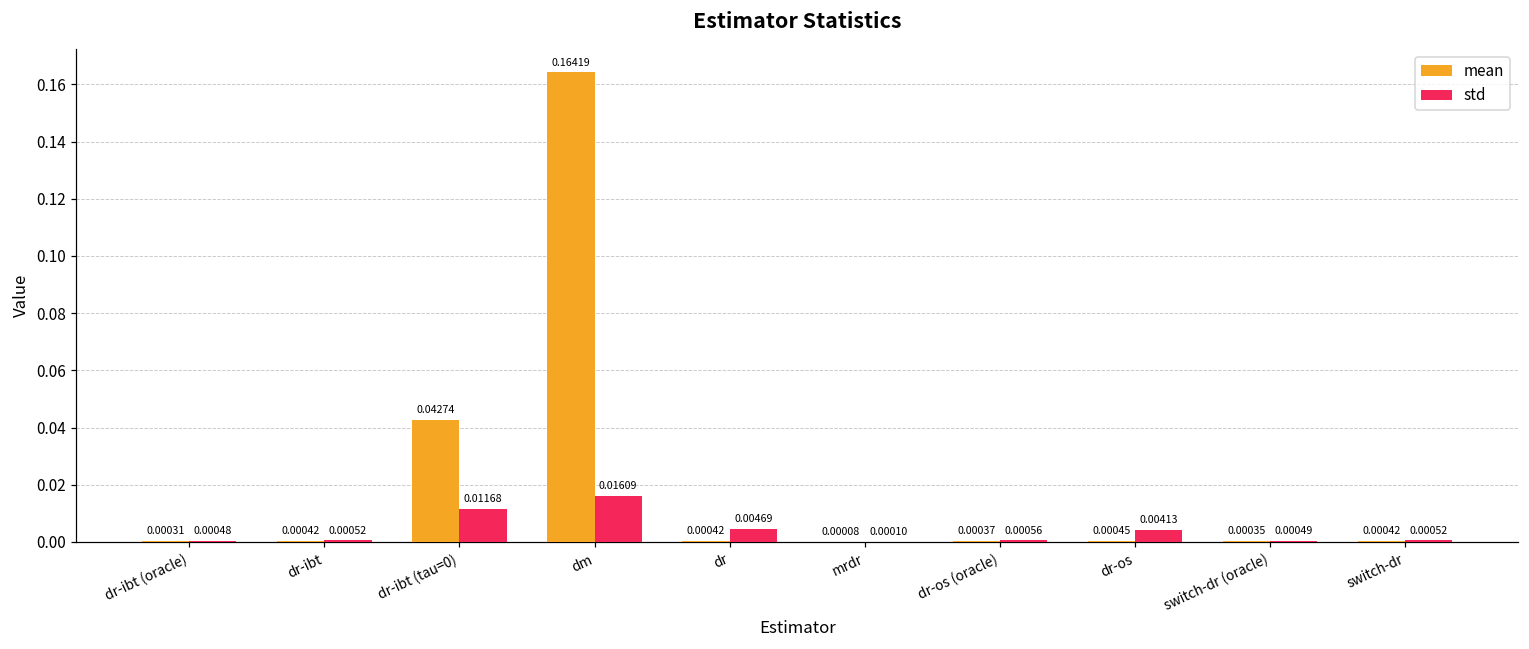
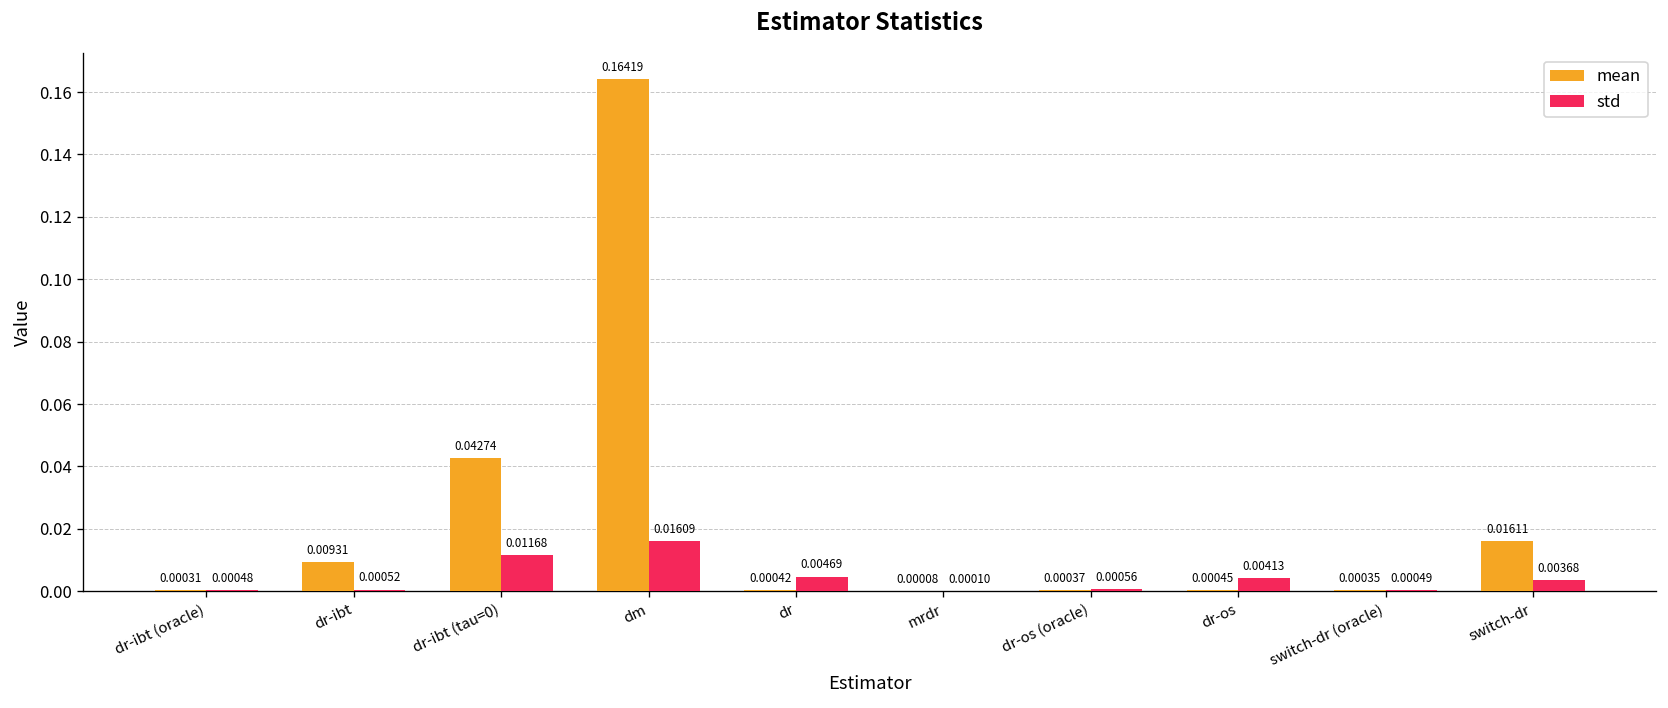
  {
    "mean": {
      "dr-ibt (oracle)": 0.00031,
-     "dr-ibt": 0.00042,
+     "dr-ibt": 0.00931,
      "dr-ibt (tau=0)": 0.04274,
      "dm": 0.16419,
      "dr": 0.00042,
      "mrdr": 0.00008,
      "dr-os (oracle)": 0.00037,
      "dr-os": 0.00045,
      "switch-dr (oracle)": 0.00035,
-     "switch-dr": 0.00042
+     "switch-dr": 0.01611
    },
    "std": {
      "dr-ibt (oracle)": 0.00048,
      "dr-ibt": 0.00052,
      "dr-ibt (tau=0)": 0.01168,
      "dm": 0.01609,
      "dr": 0.00469,
      "mrdr": 0.00010,
      "dr-os (oracle)": 0.00056,
      "dr-os": 0.00413,
      "switch-dr (oracle)": 0.00049,
-     "switch-dr": 0.00052
+     "switch-dr": 0.00368
    }
  }
